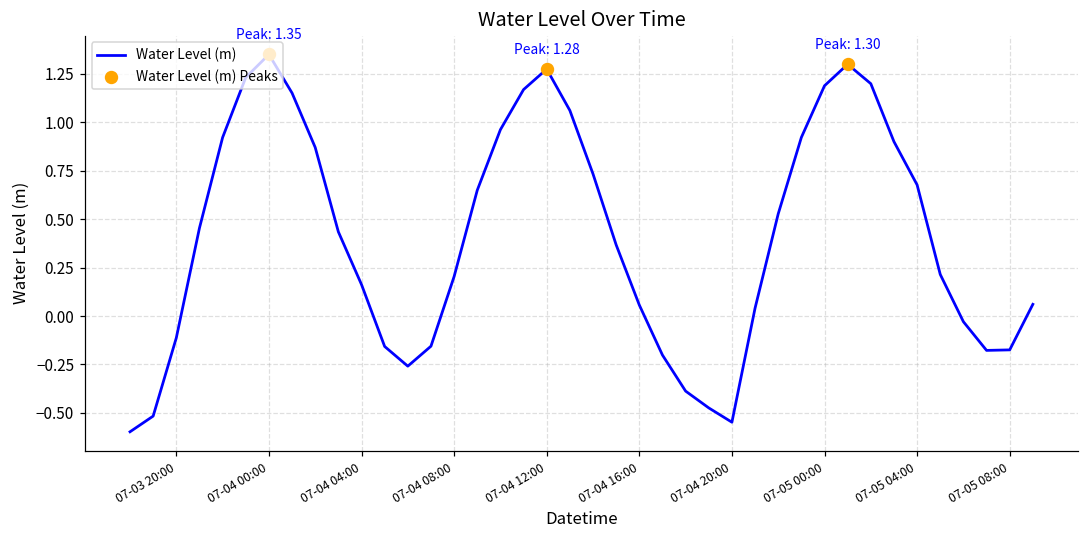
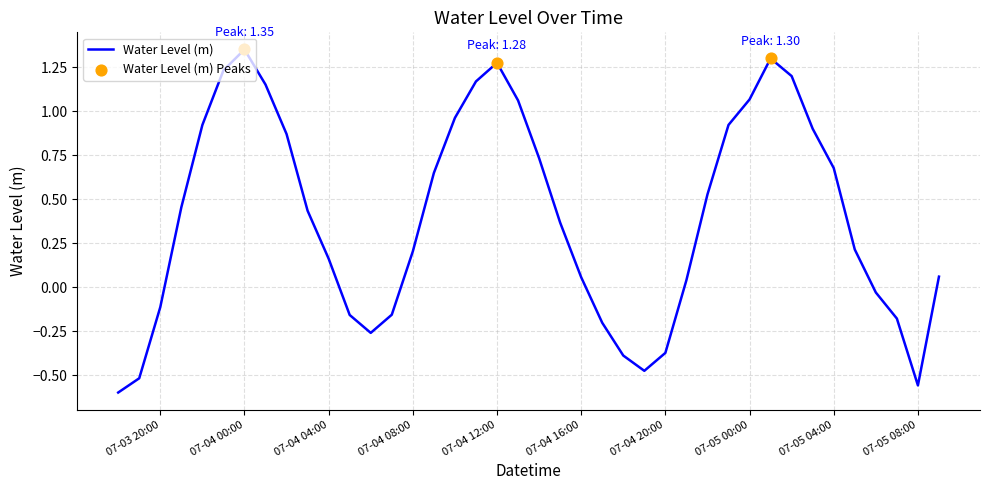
  {
    "Water Level (m)": {
      "07-03 20:00": -0.11,
      "07-04 04:00": 0.16,
      "07-04 08:00": 0.20,
      "07-04 16:00": 0.06,
-     "07-04 20:00": -0.55,
-     "07-05 00:00": 1.19,
+     "07-04 20:00": -0.37,
+     "07-05 00:00": 1.07,
      "07-05 04:00": 0.68,
-     "07-05 08:00": -0.17
+     "07-05 08:00": -0.56
    }
  }
